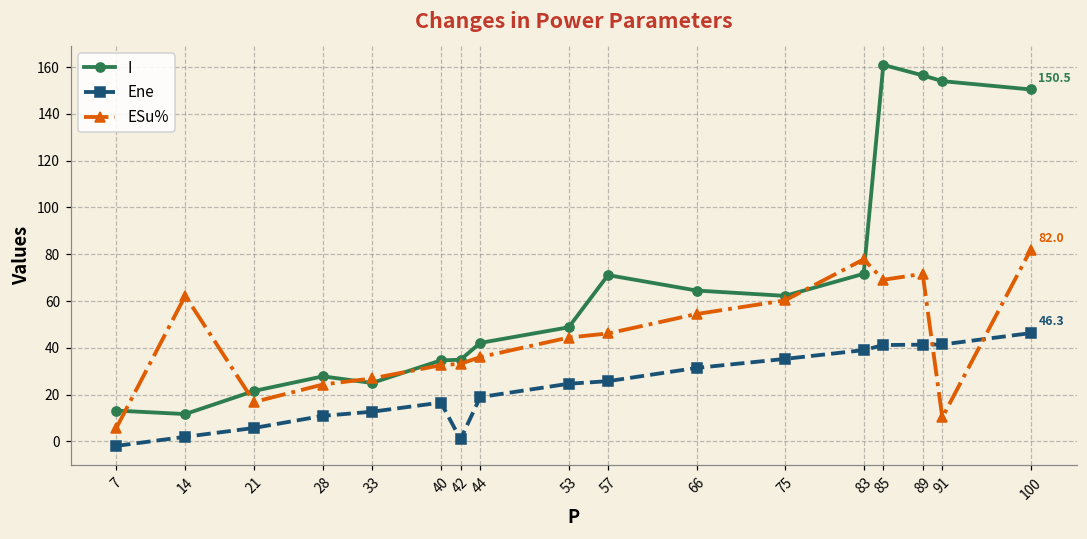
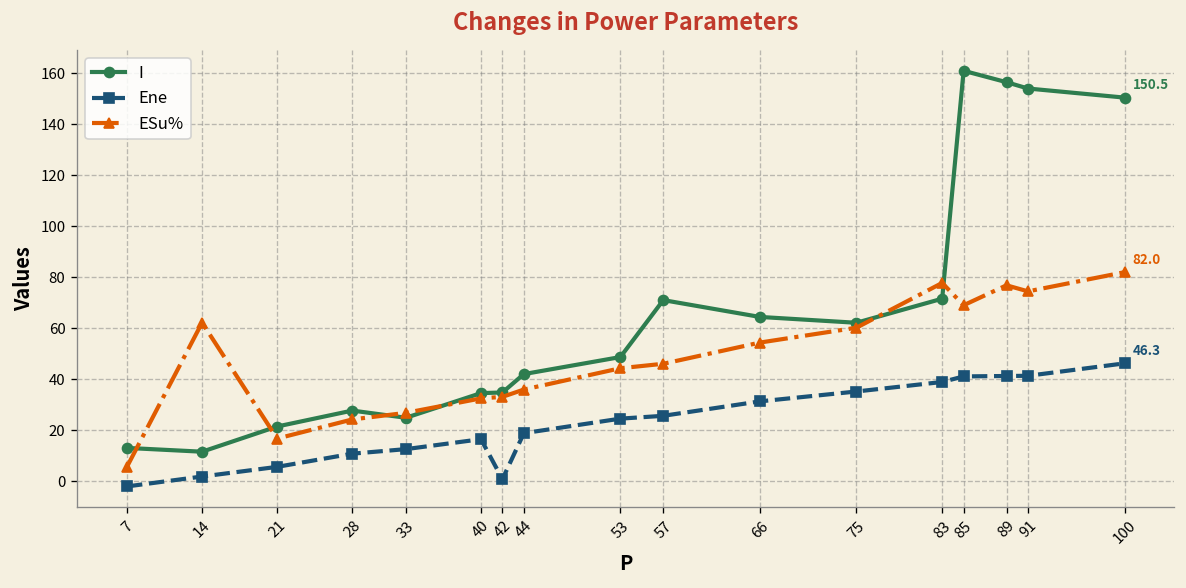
  {
    "I": {
      "100": 150.5
    },
    "Ene": {
      "100": 46.3
    },
    "ESu%": {
      "7": 6,
      "14": 62,
      "21": 17,
      "28": 24,
      "33": 27,
      "40": 33,
      "42": 33,
      "44": 36,
      "53": 44,
      "57": 46,
      "66": 54,
      "75": 60,
      "83": 78,
      "85": 69,
-     "89": 72,
-     "91": 10
+     "89": 77,
+     "91": 75
    }
  }
